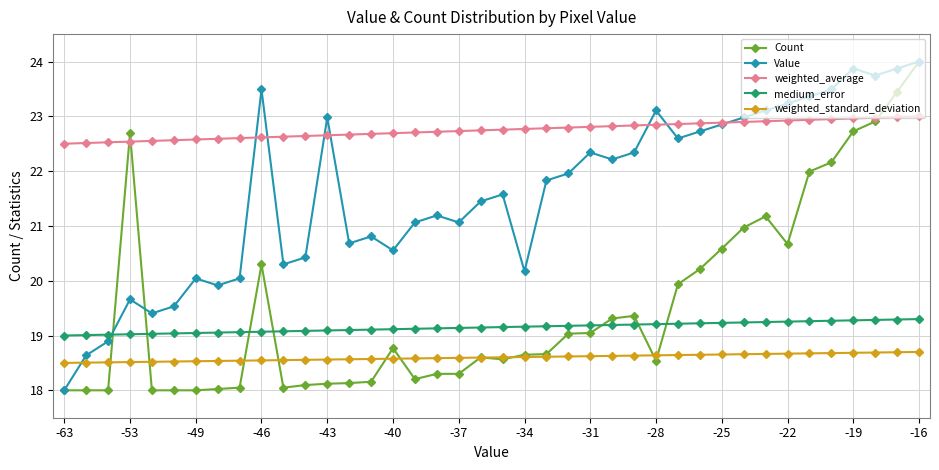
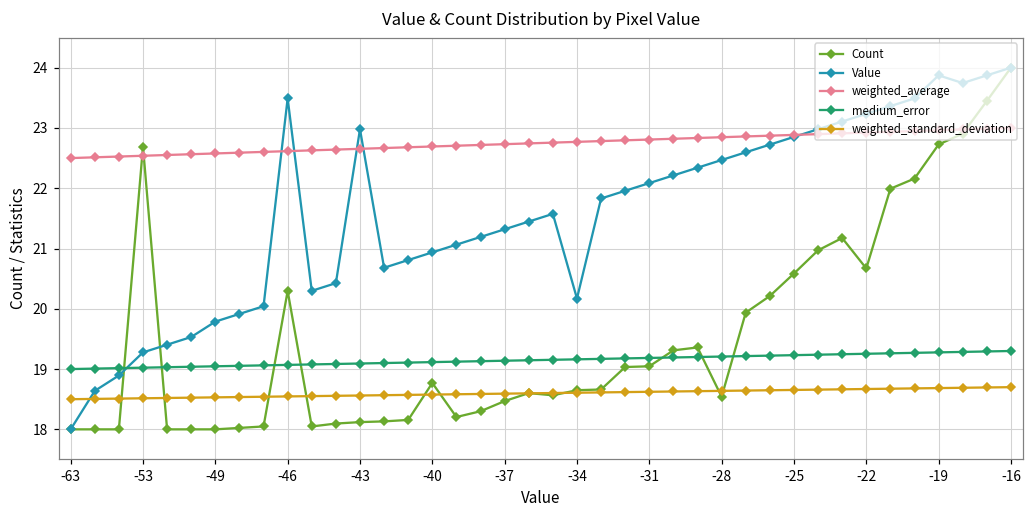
  {
    "Count": {
      "-53": 22.7,
      "-49": 18.0,
      "-46": 20.3,
      "-43": 18.1,
      "-40": 18.8,
-     "-37": 18.3,
+     "-37": 18.5,
      "-31": 19.0,
      "-28": 18.5,
      "-25": 20.6,
      "-22": 20.7,
      "-19": 22.7
    },
    "Value": {
-     "-53": 19.7,
-     "-49": 20.0,
+     "-53": 19.3,
+     "-49": 19.8,
      "-46": 23.5,
      "-43": 23.0,
-     "-40": 20.6,
-     "-37": 21.1,
+     "-40": 20.9,
+     "-37": 21.3,
      "-34": 20.2,
-     "-31": 22.3,
-     "-28": 23.1
+     "-31": 22.1,
+     "-28": 22.5
    },
    "weighted_average": {
      "-63": 22.5,
      "-53": 22.5,
      "-49": 22.6,
      "-46": 22.6,
      "-43": 22.7,
      "-40": 22.7,
      "-37": 22.7,
      "-34": 22.8,
      "-31": 22.8,
      "-28": 22.8,
      "-22": 22.9
    },
    "medium_error": {
      "-63": 19.0,
      "-53": 19.0,
      "-49": 19.0,
      "-46": 19.1,
      "-43": 19.1,
      "-40": 19.1,
      "-37": 19.1,
      "-34": 19.2,
      "-31": 19.2,
      "-28": 19.2,
      "-25": 19.2,
      "-22": 19.3,
      "-19": 19.3,
      "-16": 19.3
    },
    "weighted_standard_deviation": {
      "-63": 18.5,
      "-53": 18.5,
      "-49": 18.5,
      "-46": 18.5,
      "-43": 18.6,
      "-40": 18.6,
      "-37": 18.6,
      "-31": 18.6,
      "-28": 18.6,
      "-25": 18.7,
      "-22": 18.7,
      "-19": 18.7,
      "-16": 18.7
    }
  }
